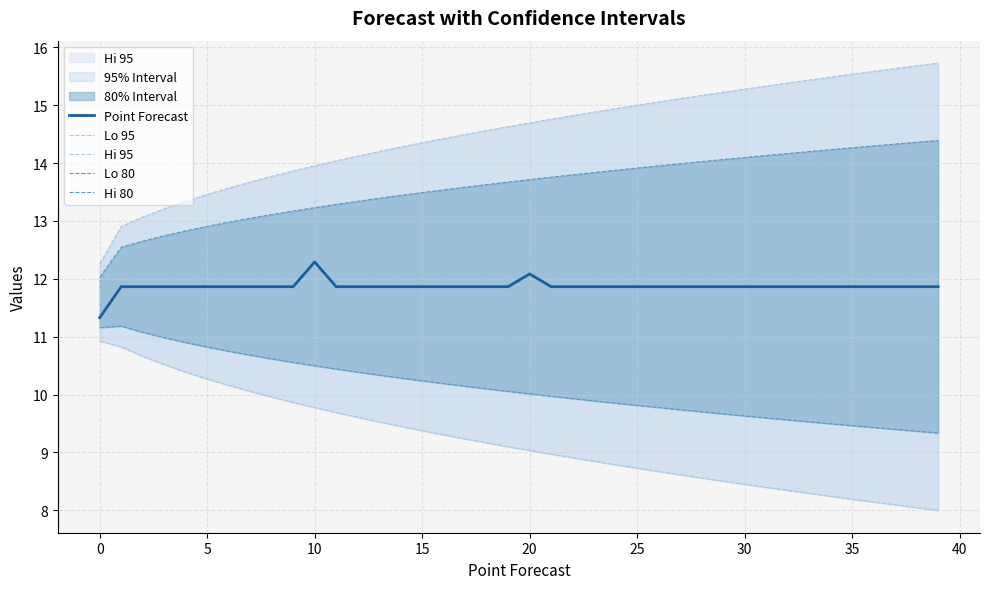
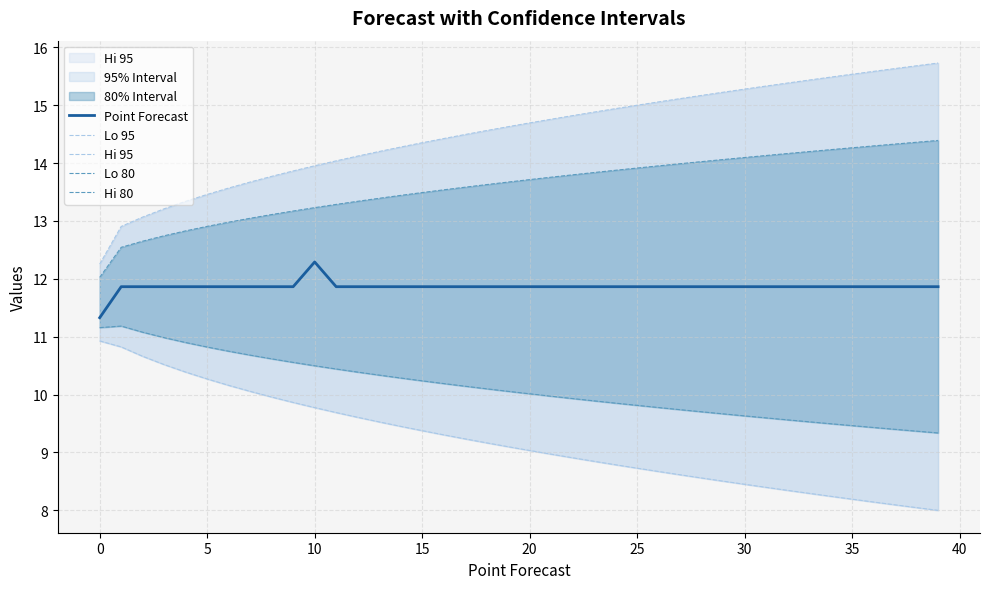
  {
    "Point Forecast": {
      "0": 11.3,
      "5": 11.9,
      "10": 12.3,
      "15": 11.9,
-     "20": 12.1,
+     "20": 11.9,
      "25": 11.9,
      "30": 11.9,
      "35": 11.9
    }
  }
